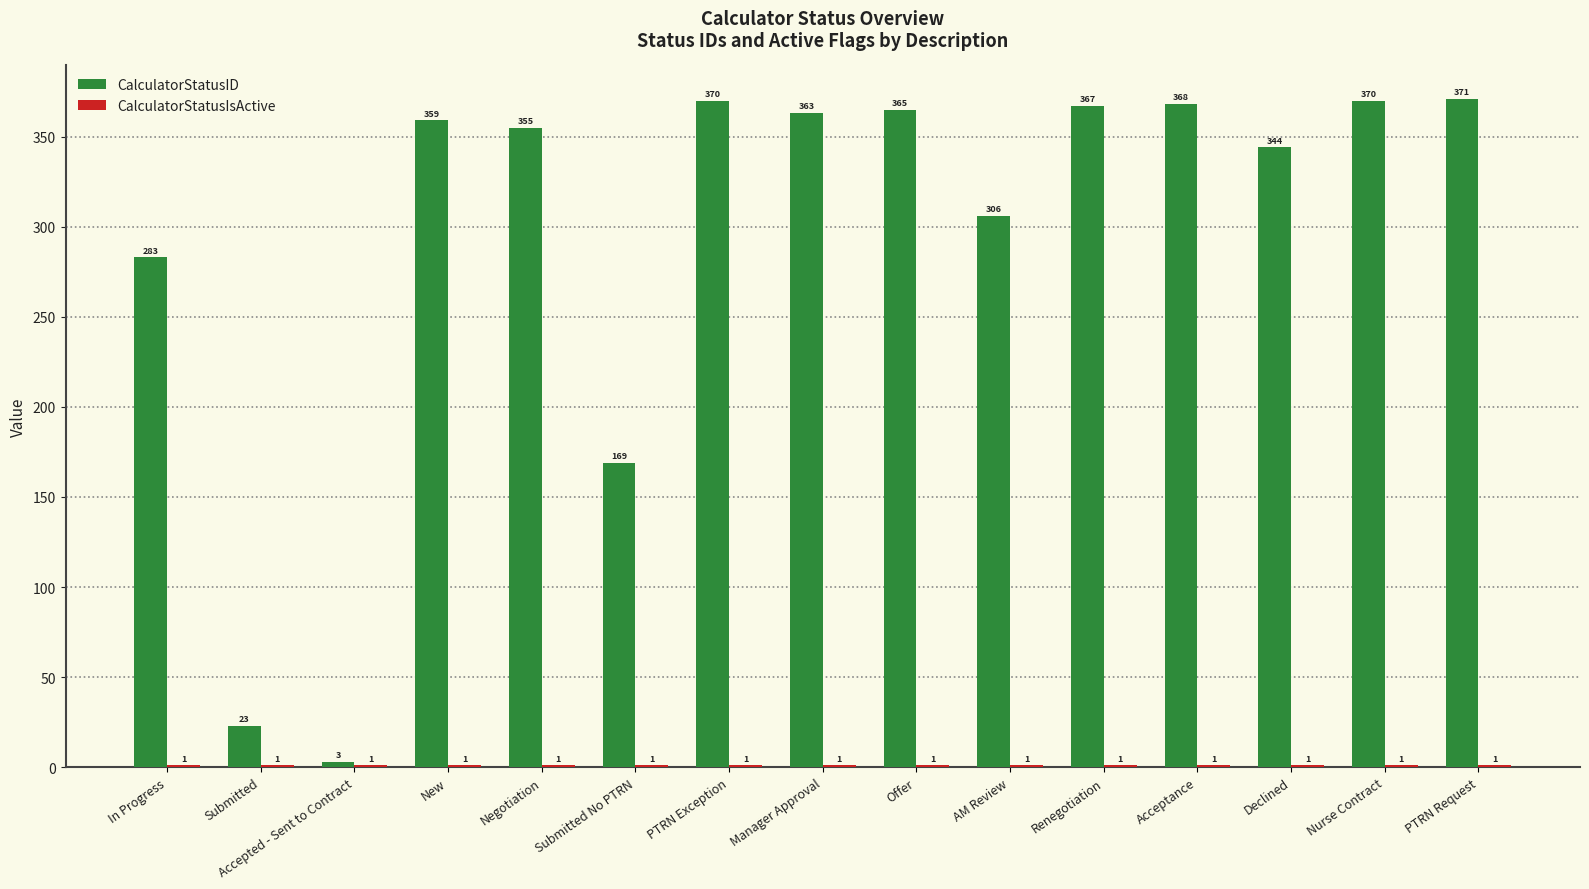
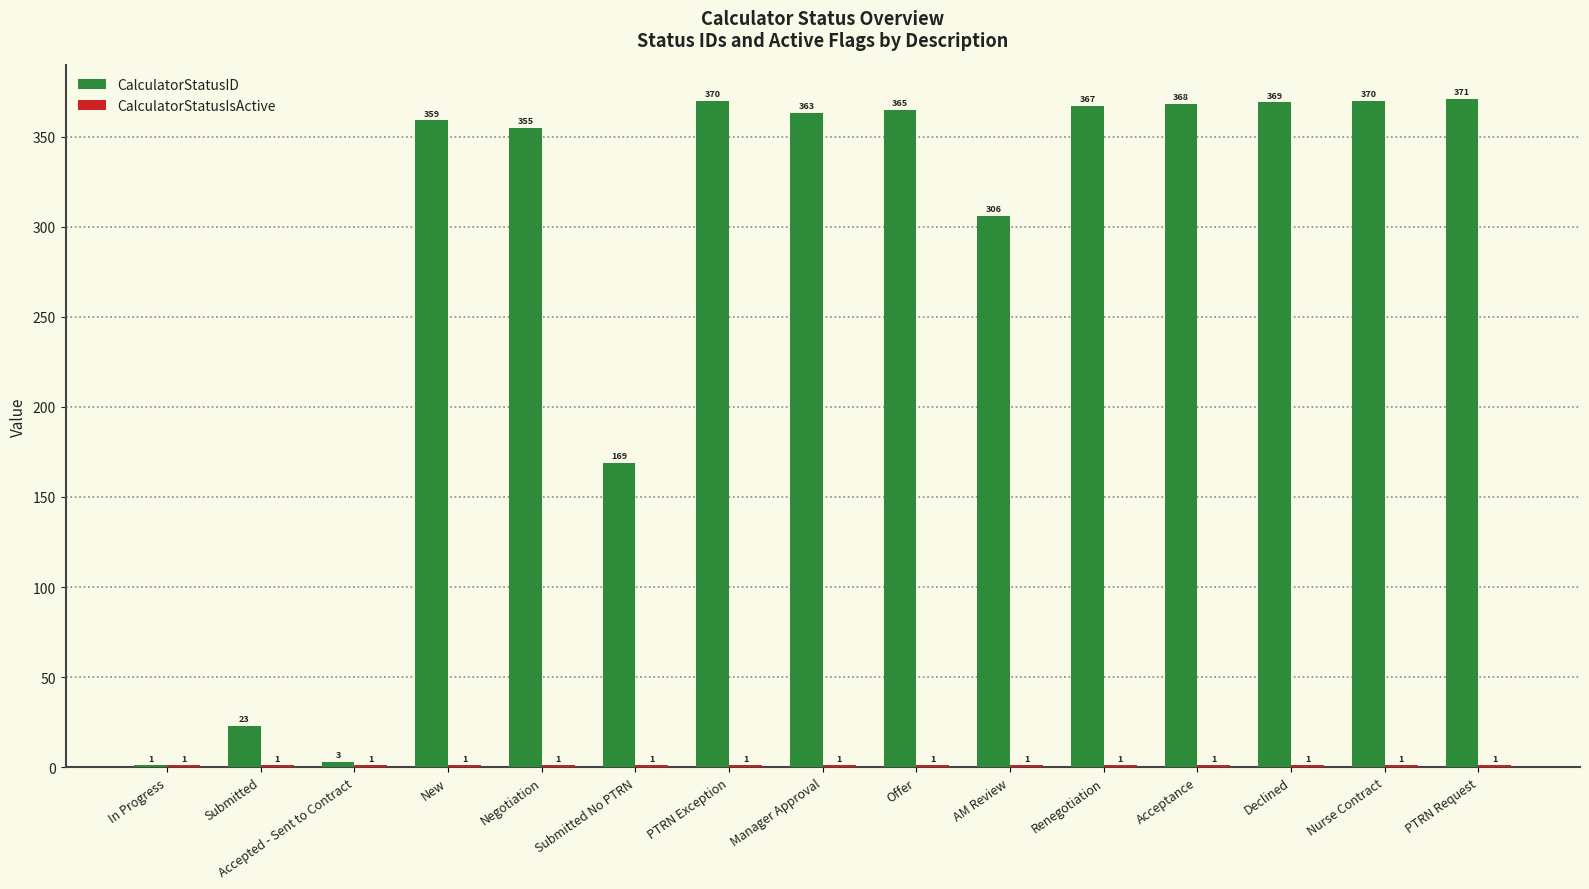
  {
    "CalculatorStatusID": {
-     "In Progress": 283,
+     "In Progress": 1,
      "Submitted": 23,
      "Accepted - Sent to Contract": 3,
      "New": 359,
      "Negotiation": 355,
      "Submitted No PTRN": 169,
      "PTRN Exception": 370,
      "Manager Approval": 363,
      "Offer": 365,
      "AM Review": 306,
      "Renegotiation": 367,
      "Acceptance": 368,
-     "Declined": 344,
+     "Declined": 369,
      "Nurse Contract": 370,
      "PTRN Request": 371
    },
    "CalculatorStatusIsActive": {
      "In Progress": 1,
      "Submitted": 1,
      "Accepted - Sent to Contract": 1,
      "New": 1,
      "Negotiation": 1,
      "Submitted No PTRN": 1,
      "PTRN Exception": 1,
      "Manager Approval": 1,
      "Offer": 1,
      "AM Review": 1,
      "Renegotiation": 1,
      "Acceptance": 1,
      "Declined": 1,
      "Nurse Contract": 1,
      "PTRN Request": 1
    }
  }
